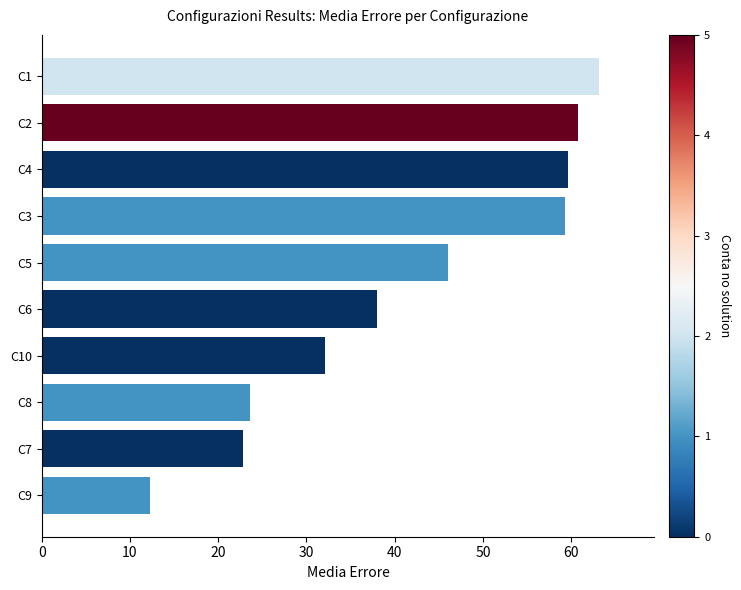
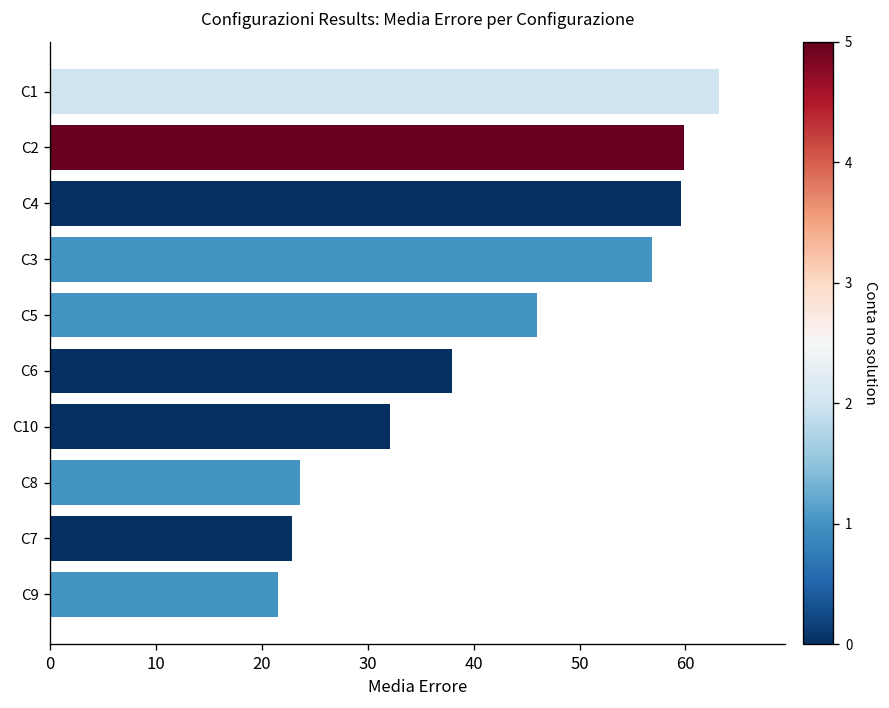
  {
    "C1": 63,
-   "C2": 61,
+   "C2": 60,
    "C4": 60,
-   "C3": 59,
+   "C3": 57,
    "C5": 46,
    "C6": 38,
    "C10": 32,
    "C8": 24,
    "C7": 23,
-   "C9": 12
+   "C9": 22
  }
